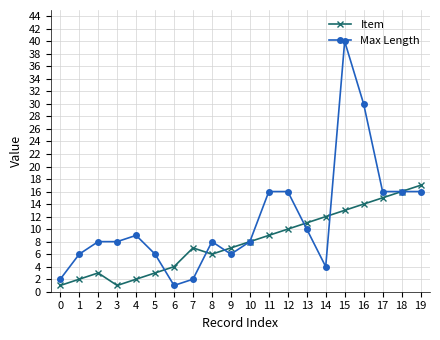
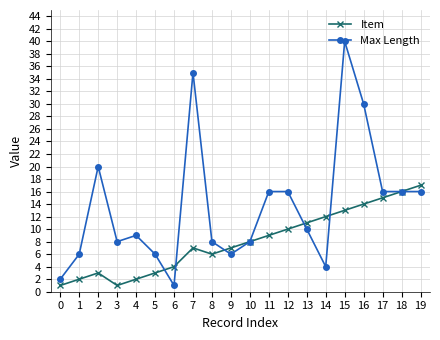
  {
    "Item": {
      "0": 1,
      "1": 2,
      "2": 3,
      "3": 1,
      "4": 2,
      "5": 3,
      "6": 4,
      "7": 7,
      "8": 6,
      "9": 7,
      "11": 9,
      "12": 10,
      "13": 11,
      "14": 12,
      "15": 13,
      "16": 14,
      "17": 15,
      "19": 17
    },
    "Max Length": {
      "0": 2,
      "1": 6,
-     "2": 8,
+     "2": 20,
      "3": 8,
      "4": 9,
      "5": 6,
      "6": 1,
-     "7": 2,
+     "7": 35,
      "8": 8,
      "9": 6,
      "11": 16,
      "12": 16,
      "13": 10,
      "14": 4,
      "15": 40,
      "16": 30,
      "17": 16,
      "19": 16
    }
  }
